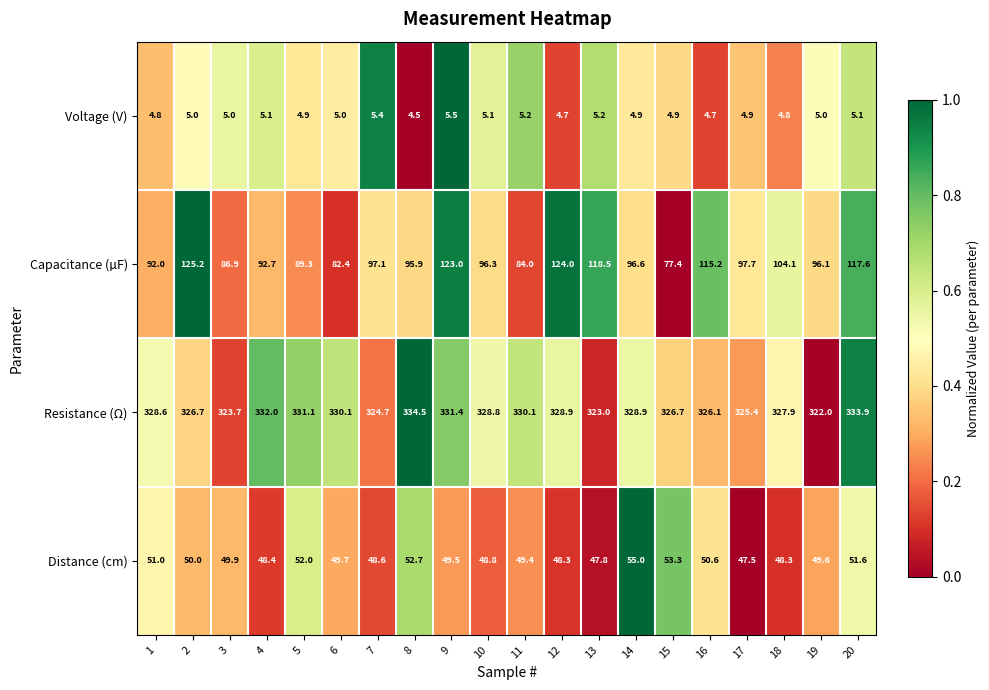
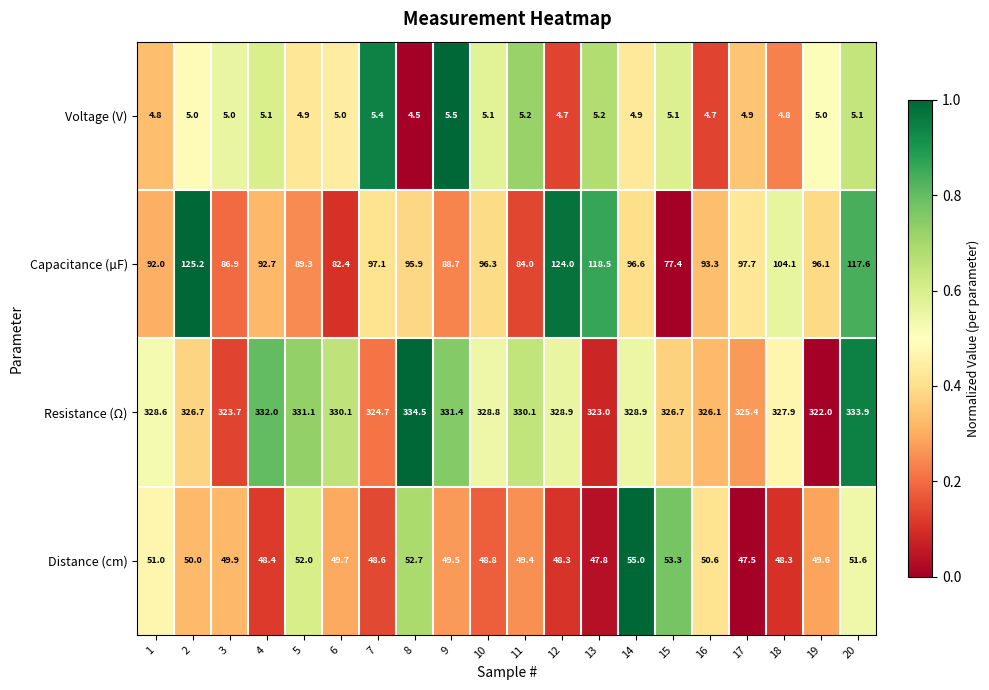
  {
    "Voltage (V)": {
      "1": 4.8,
      "2": 5.0,
      "3": 5.0,
      "4": 5.1,
      "5": 4.9,
      "6": 5.0,
      "7": 5.4,
      "8": 4.5,
      "9": 5.5,
      "10": 5.1,
      "11": 5.2,
      "12": 4.7,
      "13": 5.2,
      "14": 4.9,
-     "15": 4.9,
+     "15": 5.1,
      "16": 4.7,
      "17": 4.9,
      "18": 4.8,
      "19": 5.0,
      "20": 5.1
    },
    "Capacitance (µF)": {
      "1": 92.0,
      "2": 125.2,
      "3": 86.9,
      "4": 92.7,
      "5": 89.3,
      "6": 82.4,
      "7": 97.1,
      "8": 95.9,
-     "9": 123.0,
+     "9": 88.7,
      "10": 96.3,
      "11": 84.0,
      "12": 124.0,
      "13": 118.5,
      "14": 96.6,
      "15": 77.4,
-     "16": 115.2,
+     "16": 93.3,
      "17": 97.7,
      "18": 104.1,
      "19": 96.1,
      "20": 117.6
    },
    "Resistance (Ω)": {
      "1": 328.6,
      "2": 326.7,
      "3": 323.7,
      "4": 332.0,
      "5": 331.1,
      "6": 330.1,
      "7": 324.7,
      "8": 334.5,
      "9": 331.4,
      "10": 328.8,
      "11": 330.1,
      "12": 328.9,
      "13": 323.0,
      "14": 328.9,
      "15": 326.7,
      "16": 326.1,
      "17": 325.4,
      "18": 327.9,
      "19": 322.0,
      "20": 333.9
    },
    "Distance (cm)": {
      "1": 51.0,
      "2": 50.0,
      "3": 49.9,
      "4": 48.4,
      "5": 52.0,
      "6": 49.7,
      "7": 48.6,
      "8": 52.7,
      "9": 49.5,
      "10": 48.8,
      "11": 49.4,
      "12": 48.3,
      "13": 47.8,
      "14": 55.0,
      "15": 53.3,
      "16": 50.6,
      "17": 47.5,
      "18": 48.3,
      "19": 49.6,
      "20": 51.6
    }
  }
